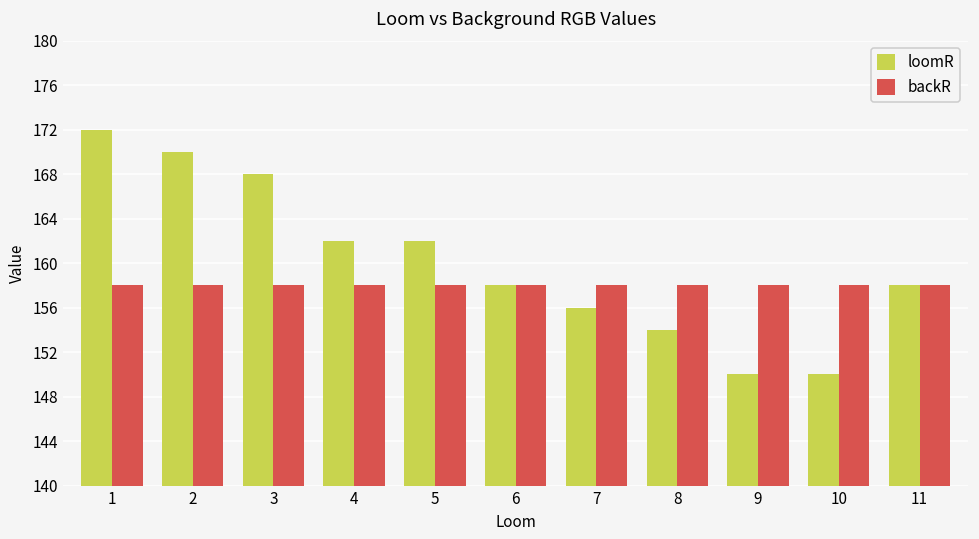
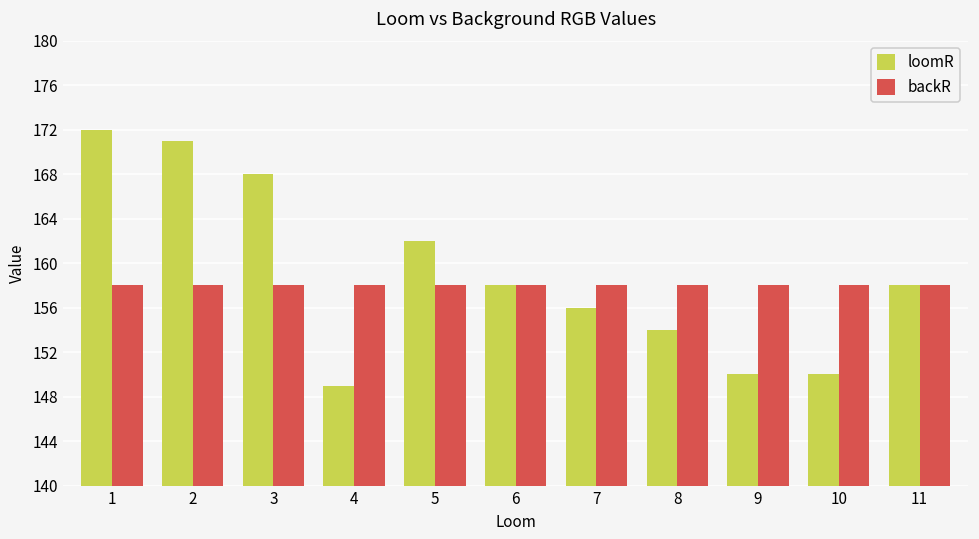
  {
    "loomR": {
      "1": 172,
-     "2": 170,
+     "2": 171,
      "3": 168,
-     "4": 162,
+     "4": 149,
      "5": 162,
      "6": 158,
      "7": 156,
      "8": 154,
      "9": 150,
      "10": 150,
      "11": 158
    },
    "backR": {
      "1": 158,
      "2": 158,
      "3": 158,
      "4": 158,
      "5": 158,
      "6": 158,
      "7": 158,
      "8": 158,
      "9": 158,
      "10": 158,
      "11": 158
    }
  }
